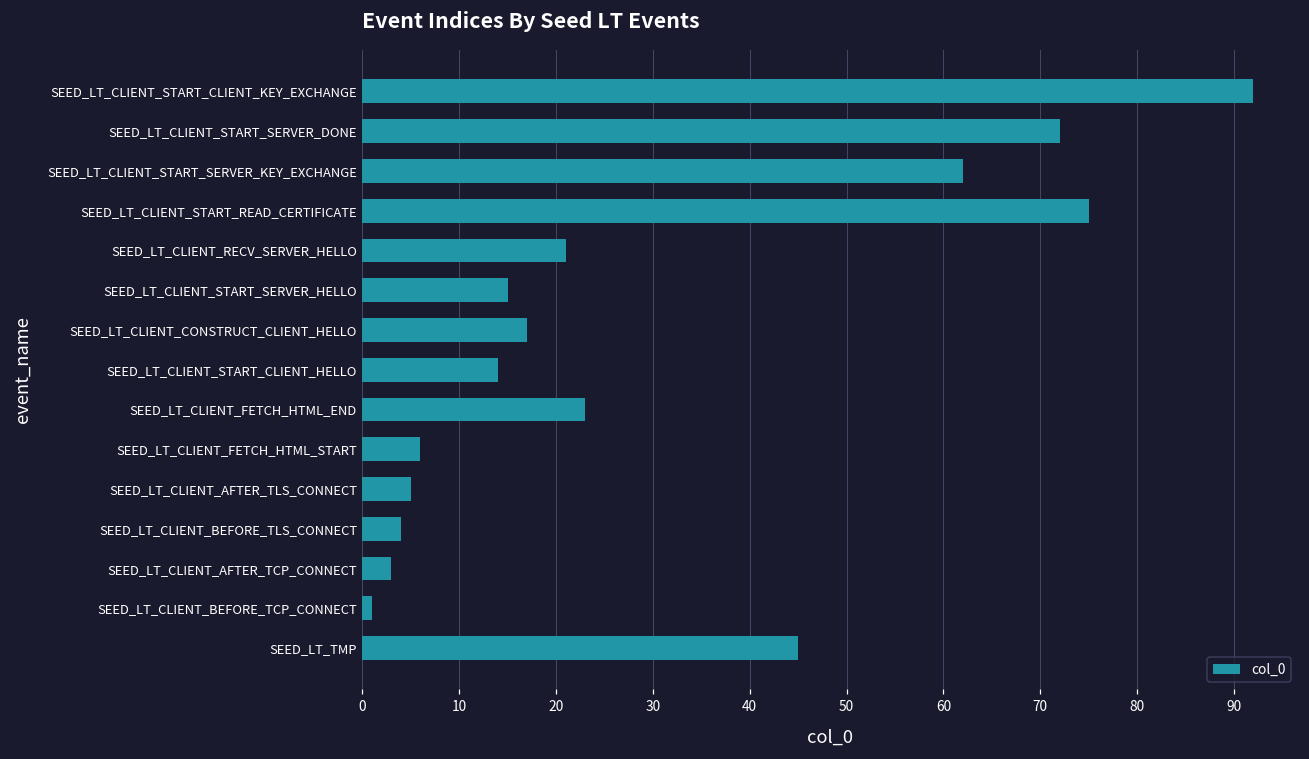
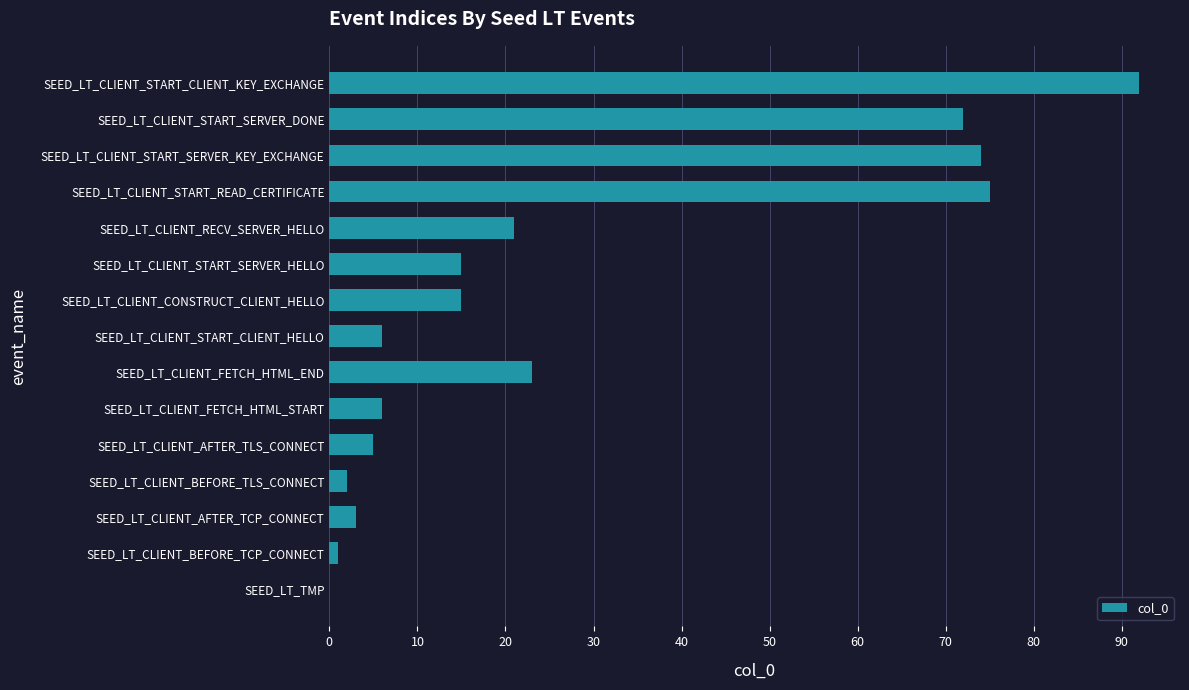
  {
    "SEED_LT_CLIENT_START_CLIENT_KEY_EXCHANGE": 92,
    "SEED_LT_CLIENT_START_SERVER_DONE": 72,
-   "SEED_LT_CLIENT_START_SERVER_KEY_EXCHANGE": 62,
+   "SEED_LT_CLIENT_START_SERVER_KEY_EXCHANGE": 74,
    "SEED_LT_CLIENT_START_READ_CERTIFICATE": 75,
    "SEED_LT_CLIENT_RECV_SERVER_HELLO": 21,
    "SEED_LT_CLIENT_START_SERVER_HELLO": 15,
-   "SEED_LT_CLIENT_CONSTRUCT_CLIENT_HELLO": 17,
-   "SEED_LT_CLIENT_START_CLIENT_HELLO": 14,
+   "SEED_LT_CLIENT_CONSTRUCT_CLIENT_HELLO": 15,
+   "SEED_LT_CLIENT_START_CLIENT_HELLO": 6,
    "SEED_LT_CLIENT_FETCH_HTML_END": 23,
    "SEED_LT_CLIENT_FETCH_HTML_START": 6,
    "SEED_LT_CLIENT_AFTER_TLS_CONNECT": 5,
-   "SEED_LT_CLIENT_BEFORE_TLS_CONNECT": 4,
+   "SEED_LT_CLIENT_BEFORE_TLS_CONNECT": 2,
    "SEED_LT_CLIENT_AFTER_TCP_CONNECT": 3,
    "SEED_LT_CLIENT_BEFORE_TCP_CONNECT": 1,
-   "SEED_LT_TMP": 45
+   "SEED_LT_TMP": 0
  }
